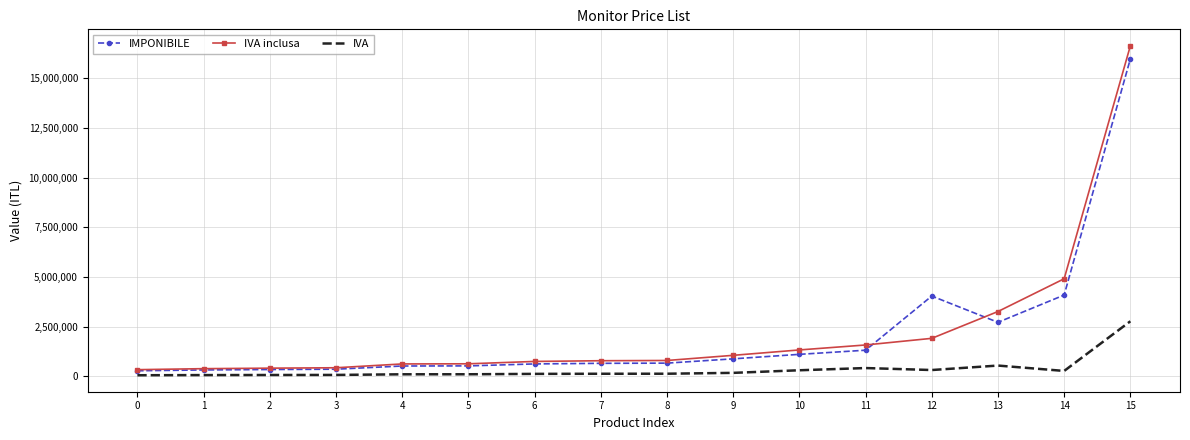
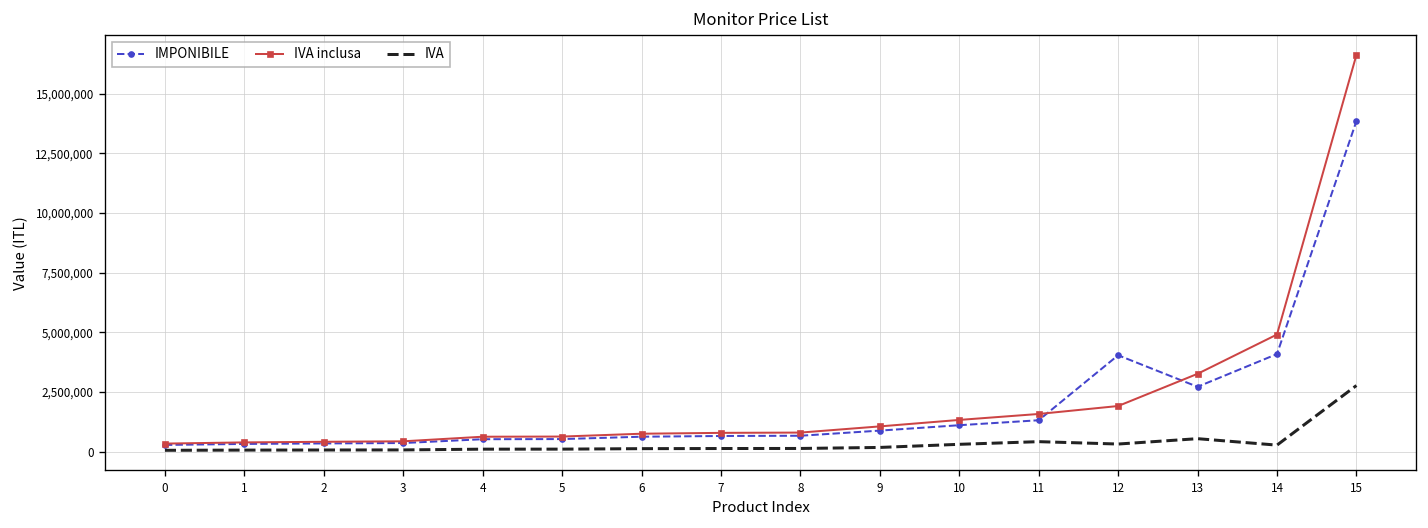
  {
    "IMPONIBILE": {
      "7": "700,000",
      "8": "700,000",
      "9": "900,000",
      "10": "1,100,000",
      "11": "1,300,000",
      "12": "4,000,000",
      "13": "2,700,000",
      "14": "4,100,000",
-     "15": "16,000,000"
+     "15": "13,900,000"
    },
    "IVA inclusa": {
      "7": "800,000",
      "8": "800,000",
      "9": "1,100,000",
      "10": "1,300,000",
      "11": "1,600,000",
      "12": "1,900,000",
      "13": "3,300,000",
      "14": "4,900,000",
      "15": "16,600,000"
    },
    "IVA": {
      "0": "100,000",
      "1": "100,000",
      "2": "100,000",
      "3": "100,000",
      "4": "100,000",
      "5": "100,000",
      "6": "100,000",
      "7": "100,000",
      "8": "100,000",
      "9": "200,000",
      "10": "300,000",
      "11": "400,000",
      "12": "300,000",
      "13": "500,000",
      "14": "300,000",
      "15": "2,800,000"
    }
  }
